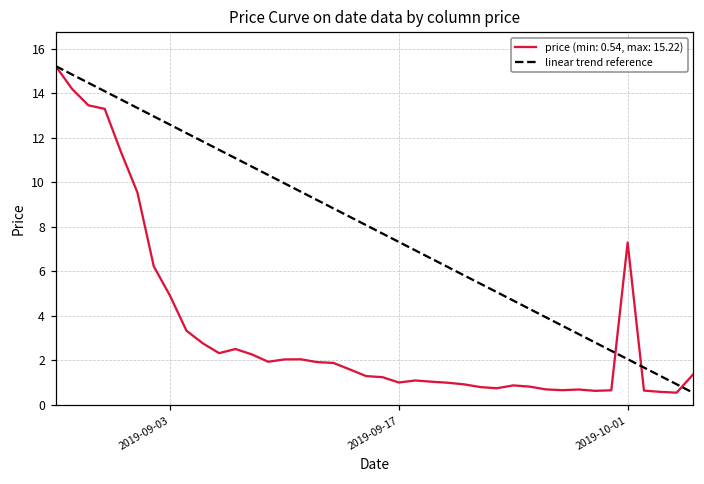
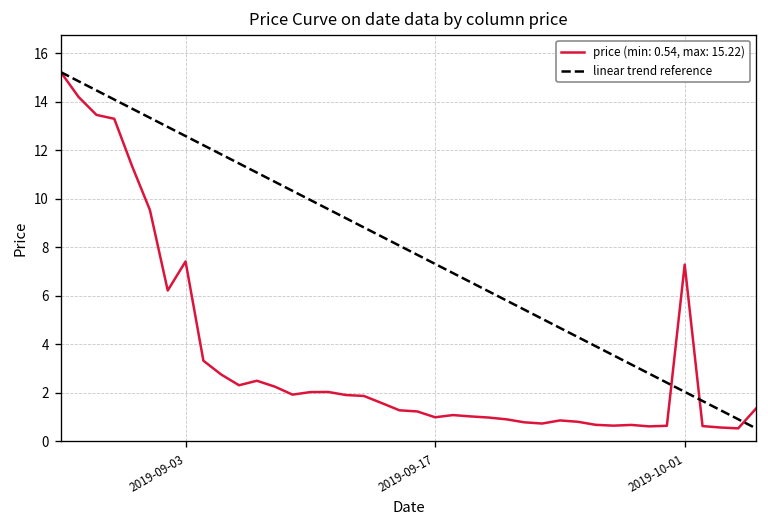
  {
    "price (min: 0.54, max: 15.22)": {
-     "2019-09-03": 4.9,
+     "2019-09-03": 7.4,
      "2019-09-17": 1.0,
      "2019-10-01": 7.3
    },
    "linear trend reference": {
      "2019-09-03": 12.6,
      "2019-09-17": 7.3,
      "2019-10-01": 2.0
    }
  }
